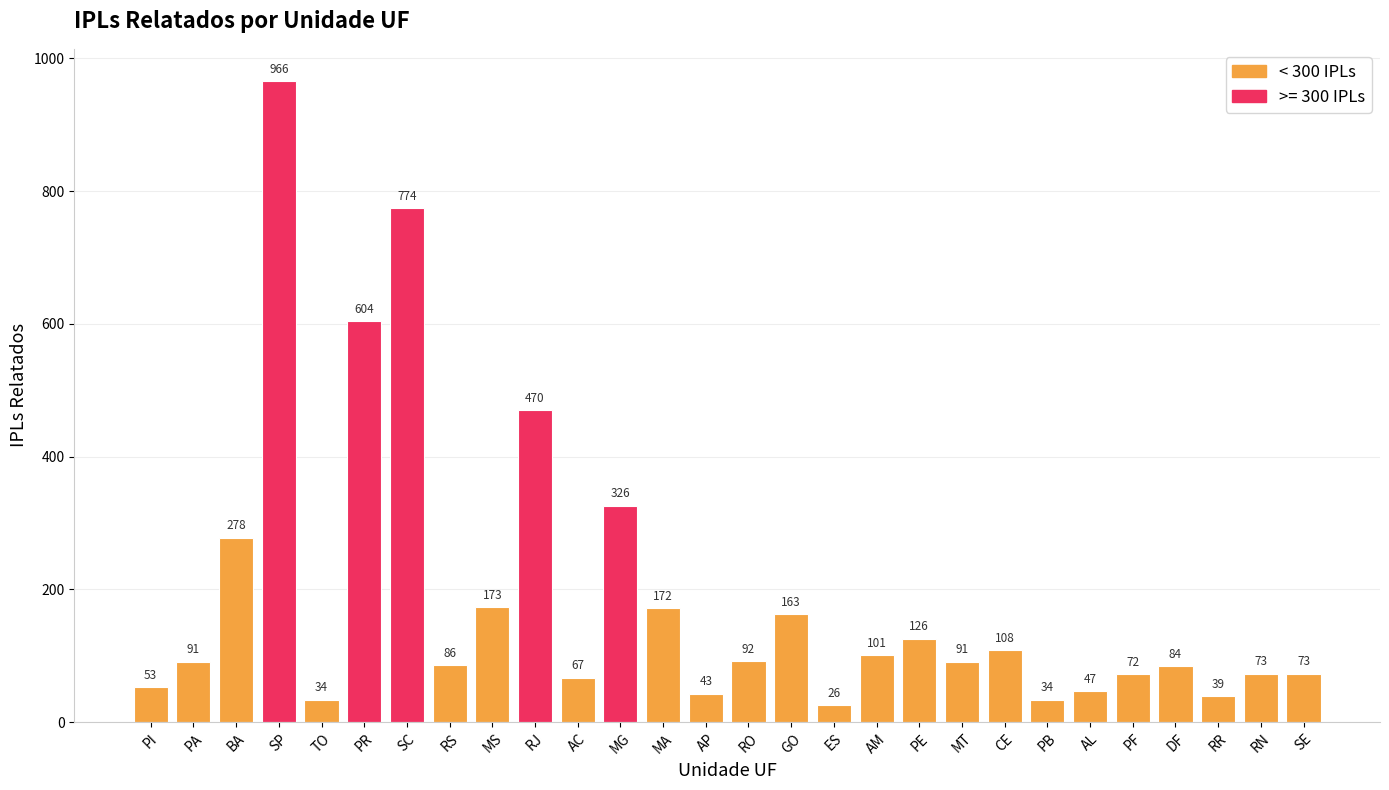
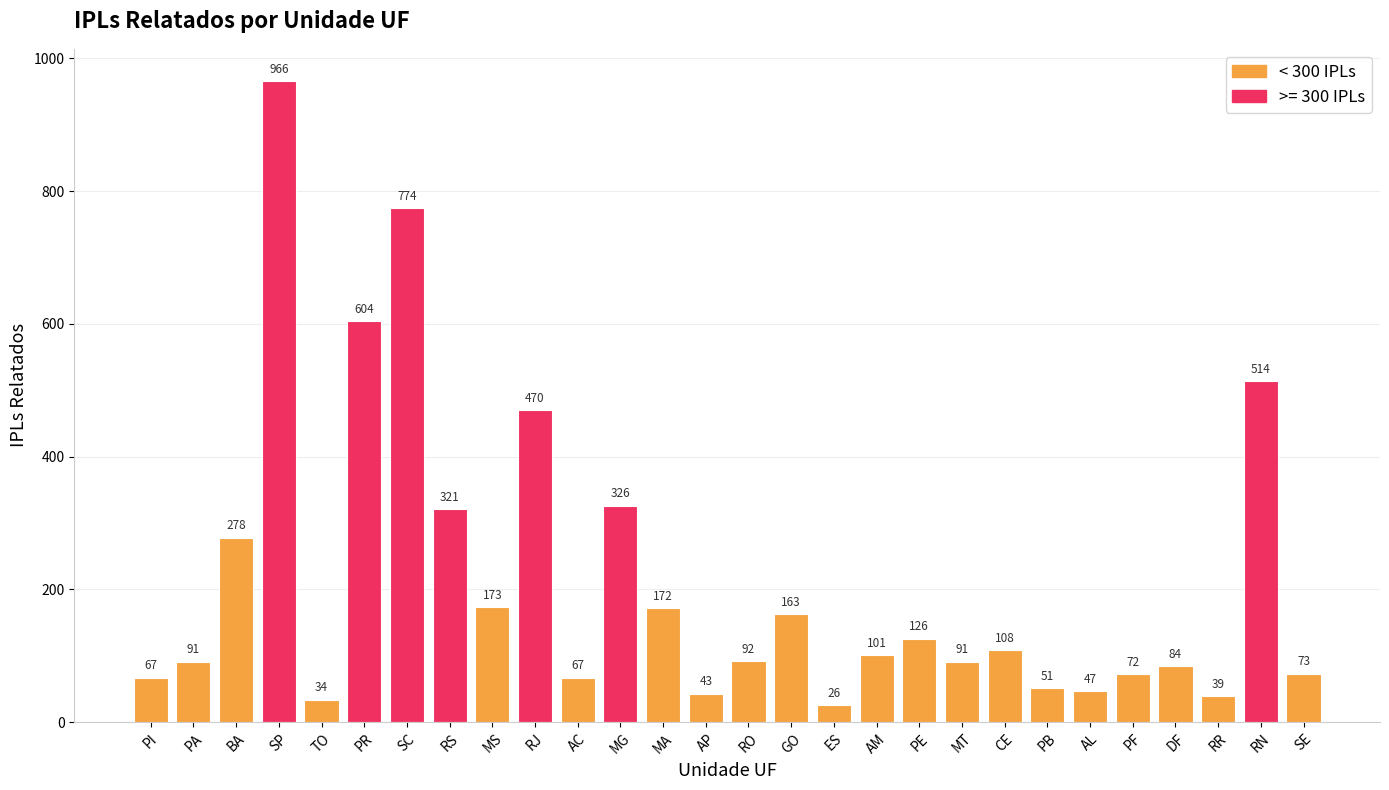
  {
-   "PI": 53,
+   "PI": 67,
    "PA": 91,
    "BA": 278,
    "SP": 966,
    "TO": 34,
    "PR": 604,
    "SC": 774,
-   "RS": 86,
+   "RS": 321,
    "MS": 173,
    "RJ": 470,
    "AC": 67,
    "MG": 326,
    "MA": 172,
    "AP": 43,
    "RO": 92,
    "GO": 163,
    "ES": 26,
    "AM": 101,
    "PE": 126,
    "MT": 91,
    "CE": 108,
-   "PB": 34,
+   "PB": 51,
    "AL": 47,
    "PF": 72,
    "DF": 84,
    "RR": 39,
-   "RN": 73,
+   "RN": 514,
    "SE": 73
  }
